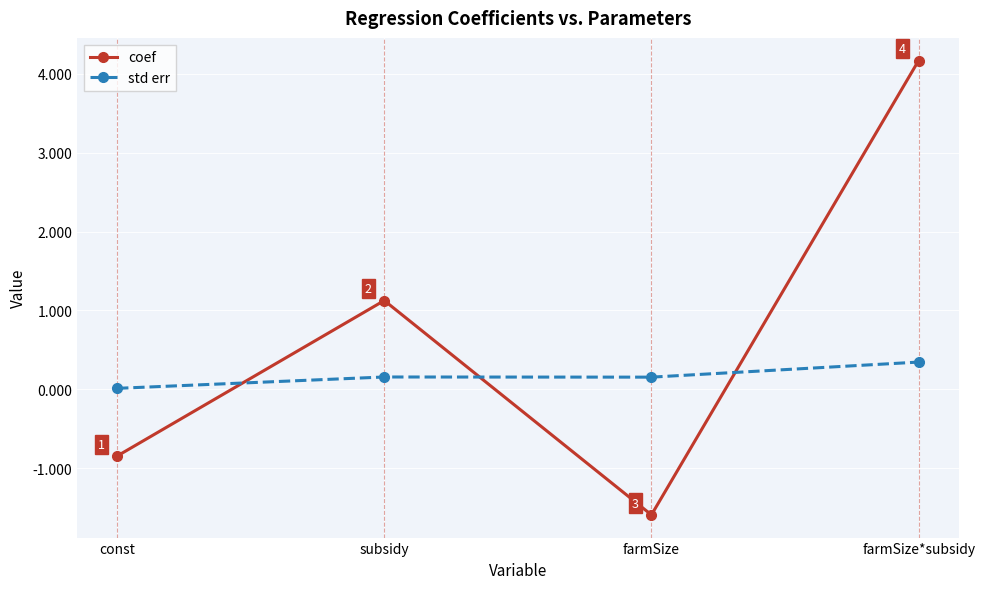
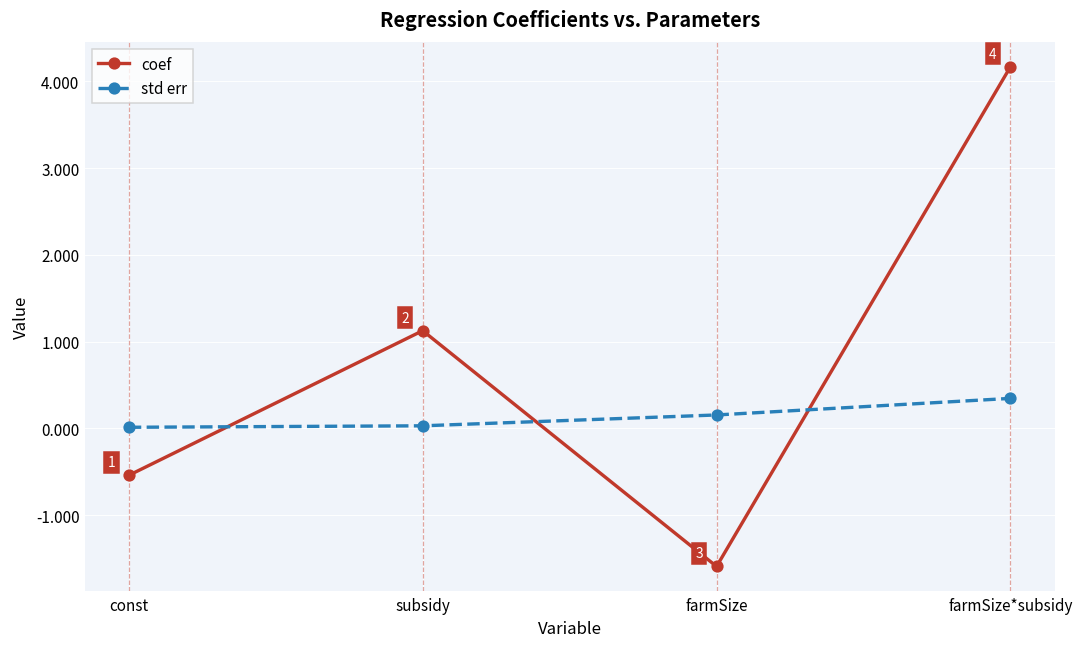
  {
    "coef": {
-     "const": -0.8
+     "const": -0.5
    },
    "std err": {
      "const": 0.0,
-     "subsidy": 0.2,
+     "subsidy": 0.0,
      "farmSize": 0.2,
      "farmSize*subsidy": 0.3
    }
  }
